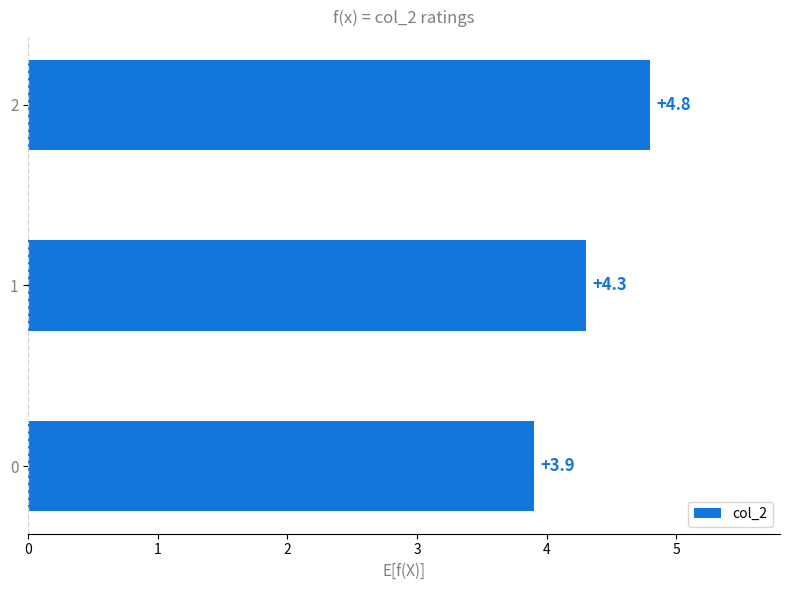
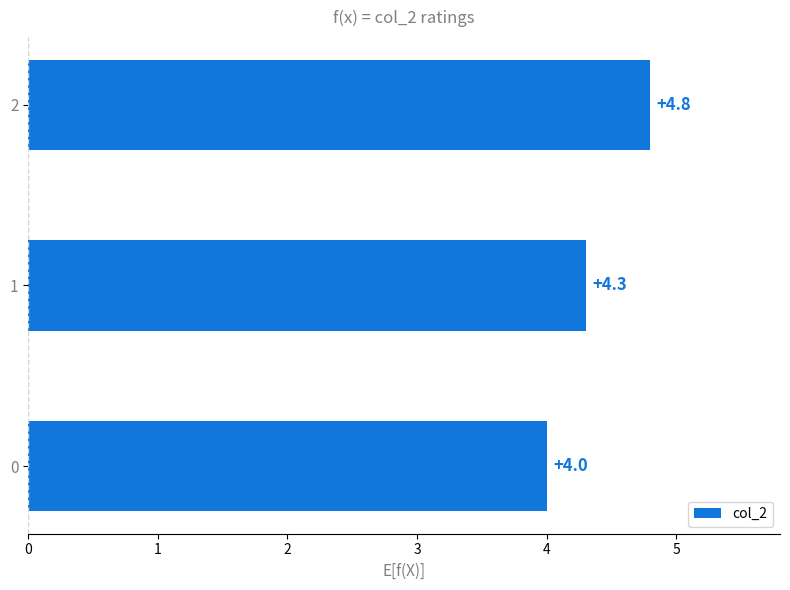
  {
    "2": "+4.8",
    "1": "+4.3",
-   "0": "+3.9"
+   "0": "+4.0"
  }
